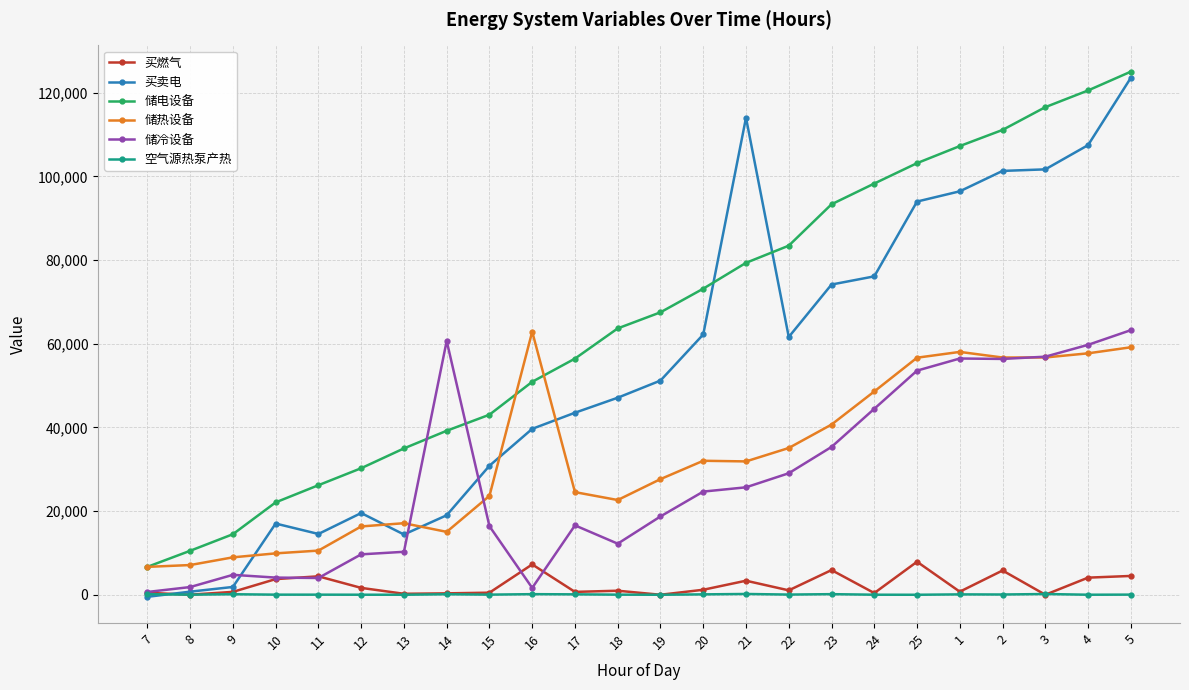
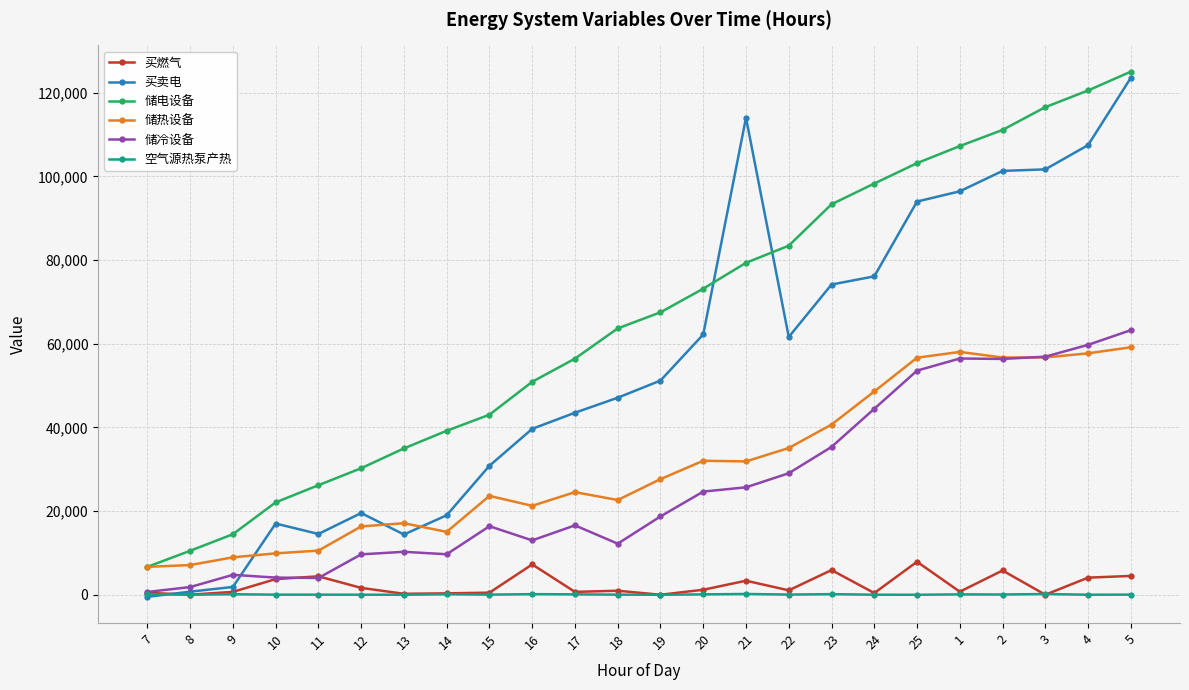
  {
    "买燃气": {
      "12": "2,000",
      "16": "7,000",
      "18": "1,000",
      "20": "1,000",
      "21": "3,000",
      "22": "1,000",
      "23": "6,000",
      "25": "8,000",
      "1": "1,000",
      "2": "6,000",
      "4": "4,000",
      "5": "4,000"
    },
    "买卖电": {
      "7": "0",
      "8": "1,000",
      "9": "2,000",
      "10": "17,000",
      "11": "15,000",
      "12": "20,000",
      "13": "14,000",
      "14": "19,000",
      "15": "31,000",
      "16": "40,000",
      "17": "44,000",
      "18": "47,000",
      "19": "51,000",
      "20": "62,000",
      "21": "114,000",
      "22": "62,000",
      "23": "74,000",
      "24": "76,000",
      "25": "94,000",
      "1": "96,000",
      "2": "101,000",
      "3": "102,000",
      "4": "107,000",
      "5": "124,000"
    },
    "储热设备": {
      "8": "7,000",
      "9": "9,000",
      "10": "10,000",
      "11": "11,000",
      "12": "16,000",
      "13": "17,000",
      "14": "15,000",
      "15": "24,000",
-     "16": "63,000",
+     "16": "21,000",
      "17": "25,000",
      "18": "23,000",
      "19": "28,000",
      "20": "32,000",
      "21": "32,000",
      "22": "35,000",
      "23": "41,000",
      "24": "49,000",
      "25": "57,000",
      "1": "58,000",
      "4": "58,000",
      "5": "59,000"
    },
    "储冷设备": {
      "8": "2,000",
      "9": "5,000",
      "12": "10,000",
      "13": "10,000",
-     "14": "61,000",
+     "14": "10,000",
      "15": "16,000",
-     "16": "2,000",
+     "16": "13,000",
      "17": "17,000",
      "18": "12,000",
      "19": "19,000",
      "20": "25,000",
      "21": "26,000",
      "22": "29,000",
      "23": "35,000",
      "24": "44,000",
      "25": "54,000",
      "1": "56,000",
      "4": "60,000",
      "5": "63,000"
    }
  }
